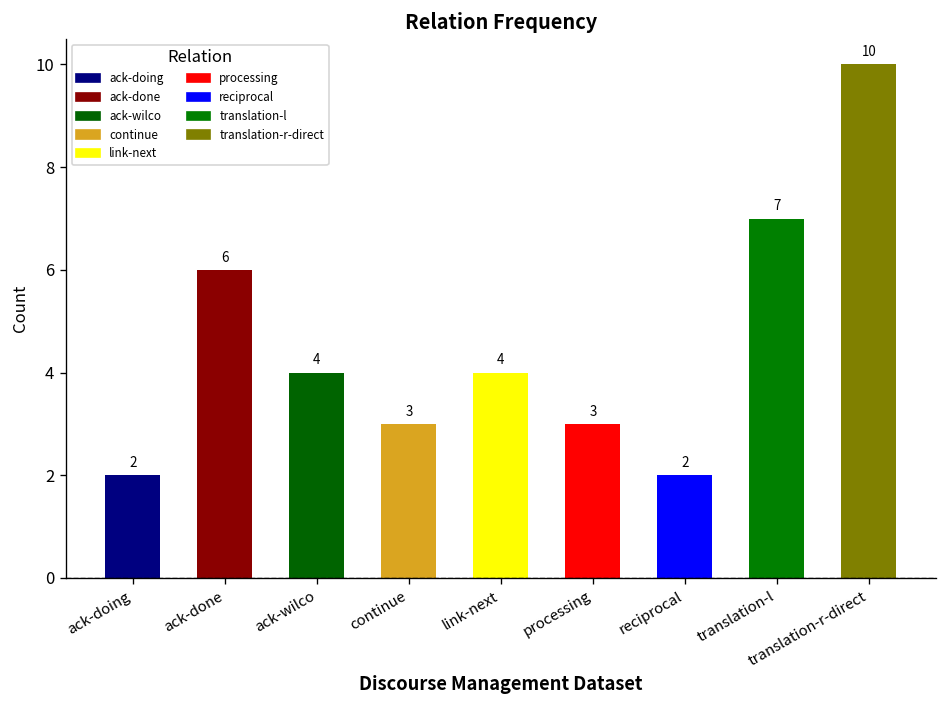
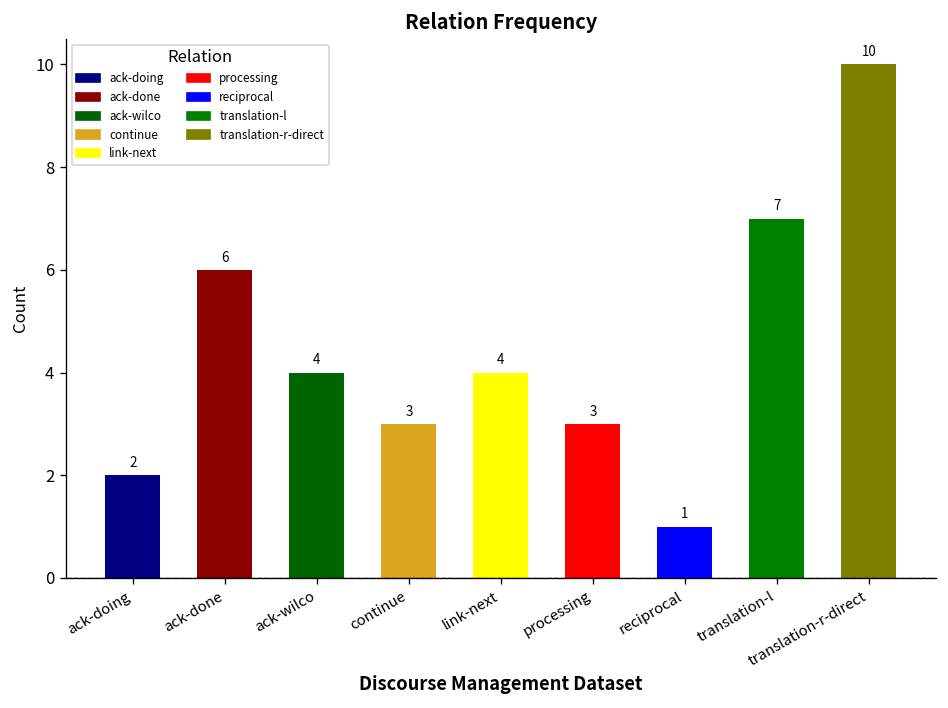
  {
    "ack-doing": 2,
    "ack-done": 6,
    "ack-wilco": 4,
    "continue": 3,
    "link-next": 4,
    "processing": 3,
-   "reciprocal": 2,
+   "reciprocal": 1,
    "translation-l": 7,
    "translation-r-direct": 10
  }
